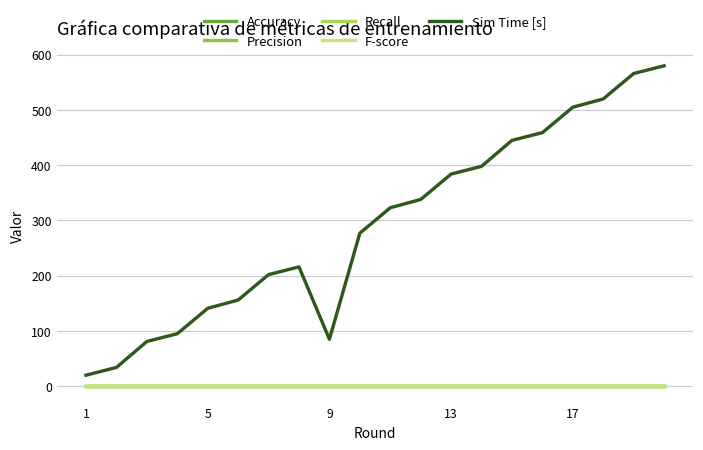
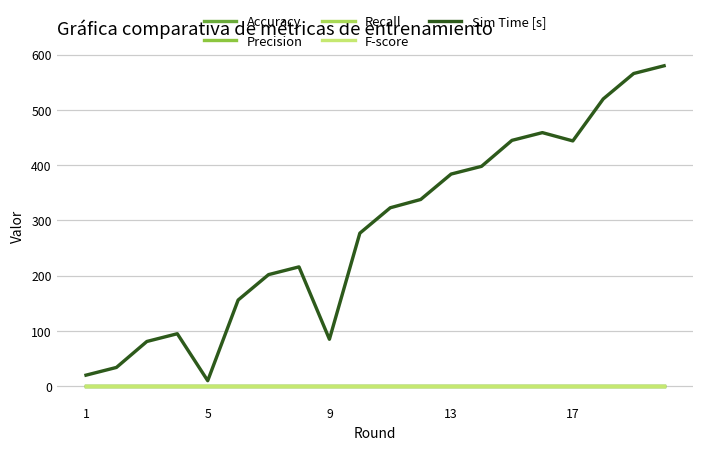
  {
    "F-score": {
      "1": 0,
      "5": 0,
      "9": 0,
      "13": 0,
      "17": 0
    },
    "Sim Time [s]": {
      "1": 20,
-     "5": 140,
+     "5": 10,
      "9": 90,
      "13": 380,
-     "17": 510
+     "17": 440
    }
  }
